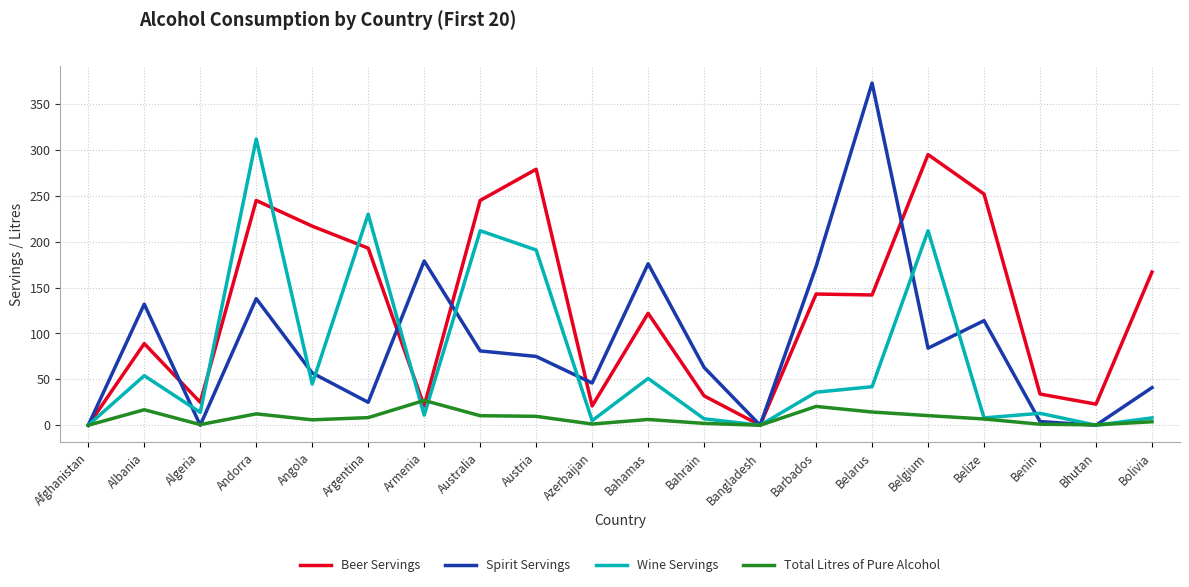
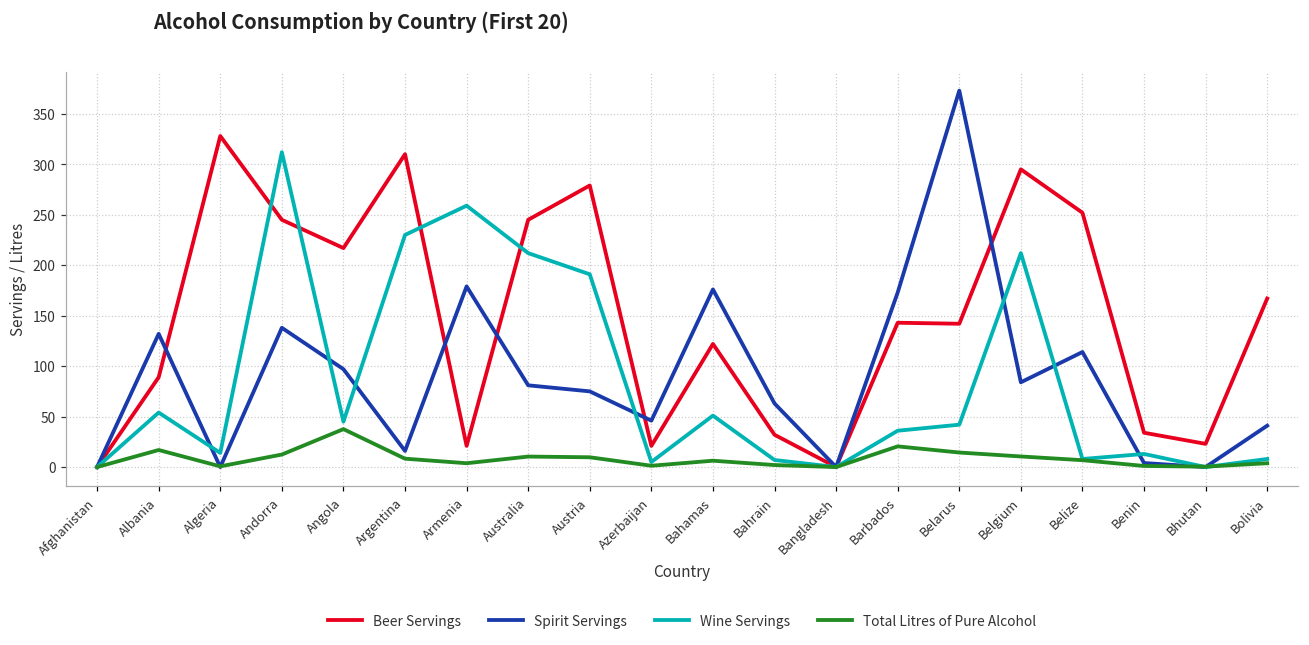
  {
    "Beer Servings": {
      "Albania": 90,
-     "Algeria": 30,
+     "Algeria": 330,
      "Andorra": 250,
      "Angola": 220,
-     "Argentina": 190,
+     "Argentina": 310,
      "Armenia": 20,
      "Australia": 250,
      "Austria": 280,
      "Azerbaijan": 20,
      "Bahamas": 120,
      "Bahrain": 30,
      "Barbados": 140,
      "Belarus": 140,
      "Belgium": 300,
      "Belize": 250,
      "Benin": 30,
      "Bhutan": 20,
      "Bolivia": 170
    },
    "Spirit Servings": {
      "Albania": 130,
      "Andorra": 140,
-     "Angola": 60,
-     "Argentina": 30,
+     "Angola": 100,
+     "Argentina": 20,
      "Armenia": 180,
      "Australia": 80,
      "Austria": 80,
      "Azerbaijan": 50,
      "Bahamas": 180,
      "Bahrain": 60,
      "Barbados": 170,
      "Belarus": 370,
      "Belgium": 80,
      "Belize": 110,
      "Benin": 0,
      "Bolivia": 40
    },
    "Wine Servings": {
      "Albania": 50,
      "Algeria": 10,
      "Andorra": 310,
      "Angola": 50,
      "Argentina": 230,
-     "Armenia": 10,
+     "Armenia": 260,
      "Australia": 210,
      "Austria": 190,
      "Azerbaijan": 10,
      "Bahamas": 50,
      "Bahrain": 10,
      "Barbados": 40,
      "Belarus": 40,
      "Belgium": 210,
      "Benin": 10,
      "Bolivia": 10
    },
    "Total Litres of Pure Alcohol": {
      "Albania": 20,
      "Andorra": 10,
-     "Angola": 10,
+     "Angola": 40,
      "Argentina": 10,
-     "Armenia": 30,
+     "Armenia": 0,
      "Australia": 10,
      "Austria": 10,
      "Azerbaijan": 0,
      "Bahamas": 10,
      "Bahrain": 0,
      "Barbados": 20,
      "Belarus": 10,
      "Belgium": 10,
      "Benin": 0,
      "Bolivia": 0
    }
  }
